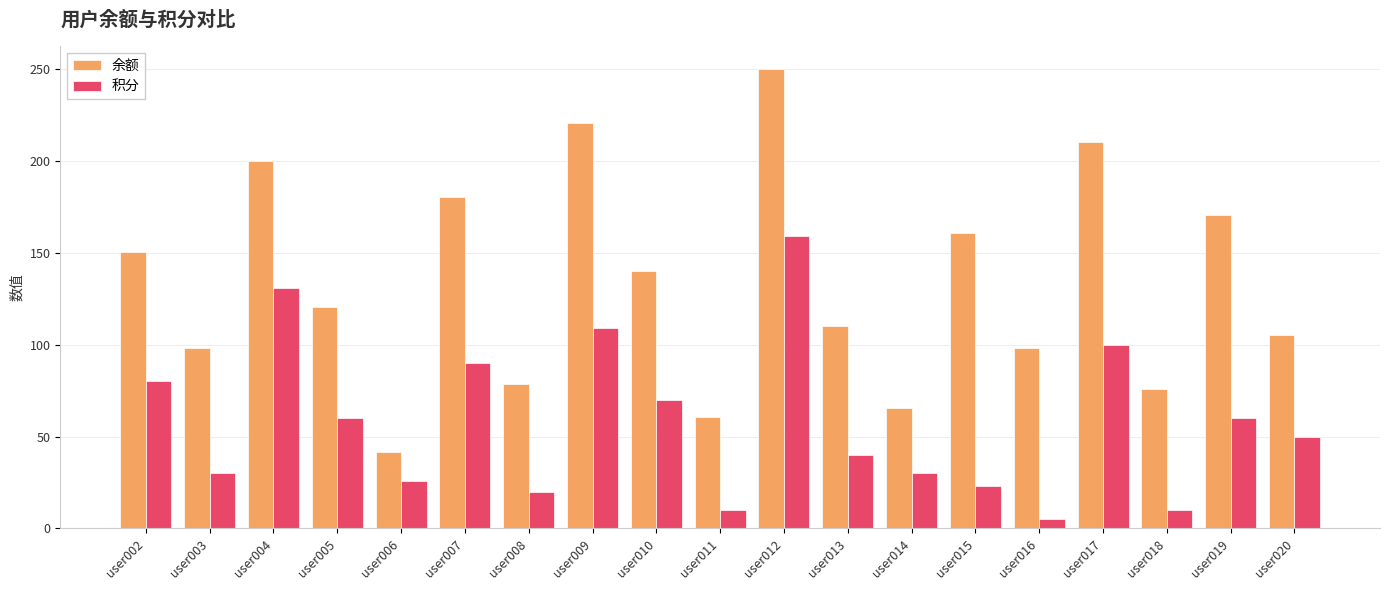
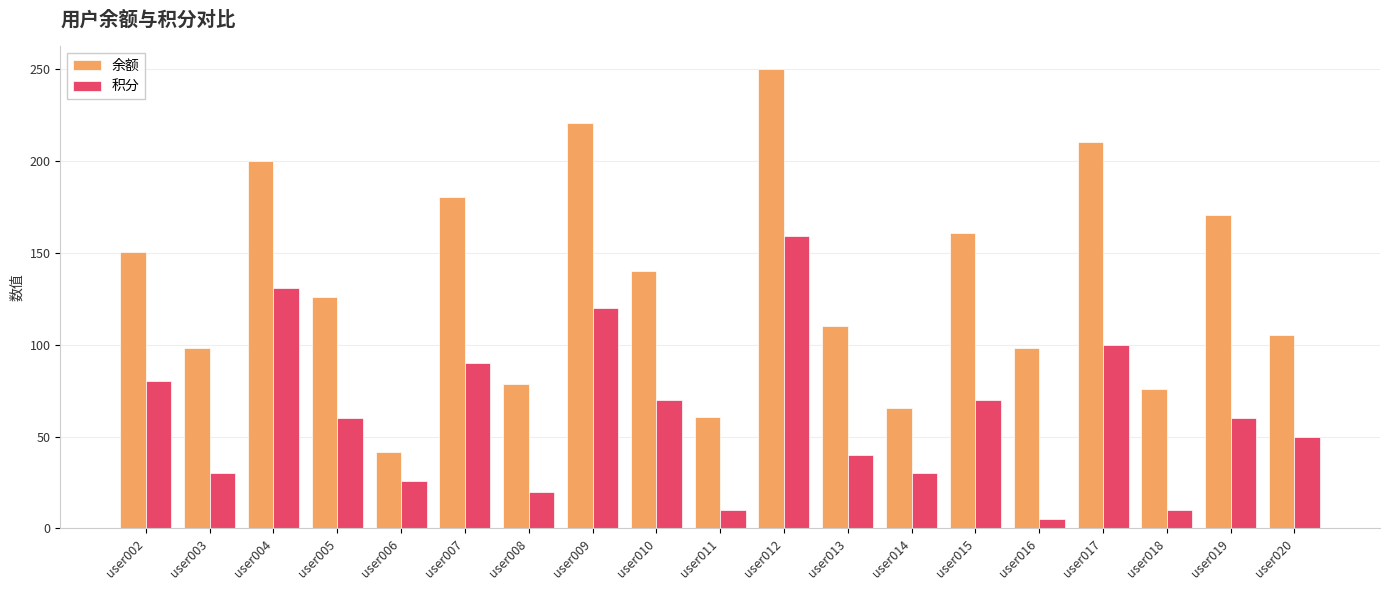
  {
    "余额": {
      "user002": 151,
      "user003": 99,
      "user004": 200,
-     "user005": 121,
+     "user005": 126,
      "user006": 42,
      "user007": 181,
      "user008": 79,
      "user009": 221,
      "user010": 140,
      "user011": 61,
      "user012": 250,
      "user013": 110,
      "user014": 65,
      "user015": 161,
      "user016": 98,
      "user017": 210,
      "user018": 76,
      "user019": 171,
      "user020": 105
    },
    "积分": {
      "user002": 80,
      "user003": 30,
      "user004": 131,
      "user005": 60,
      "user006": 26,
      "user007": 90,
      "user008": 20,
-     "user009": 109,
+     "user009": 120,
      "user010": 70,
      "user011": 10,
      "user012": 159,
      "user013": 40,
      "user014": 30,
-     "user015": 23,
+     "user015": 70,
      "user016": 5,
      "user017": 100,
      "user018": 10,
      "user019": 60,
      "user020": 50
    }
  }
